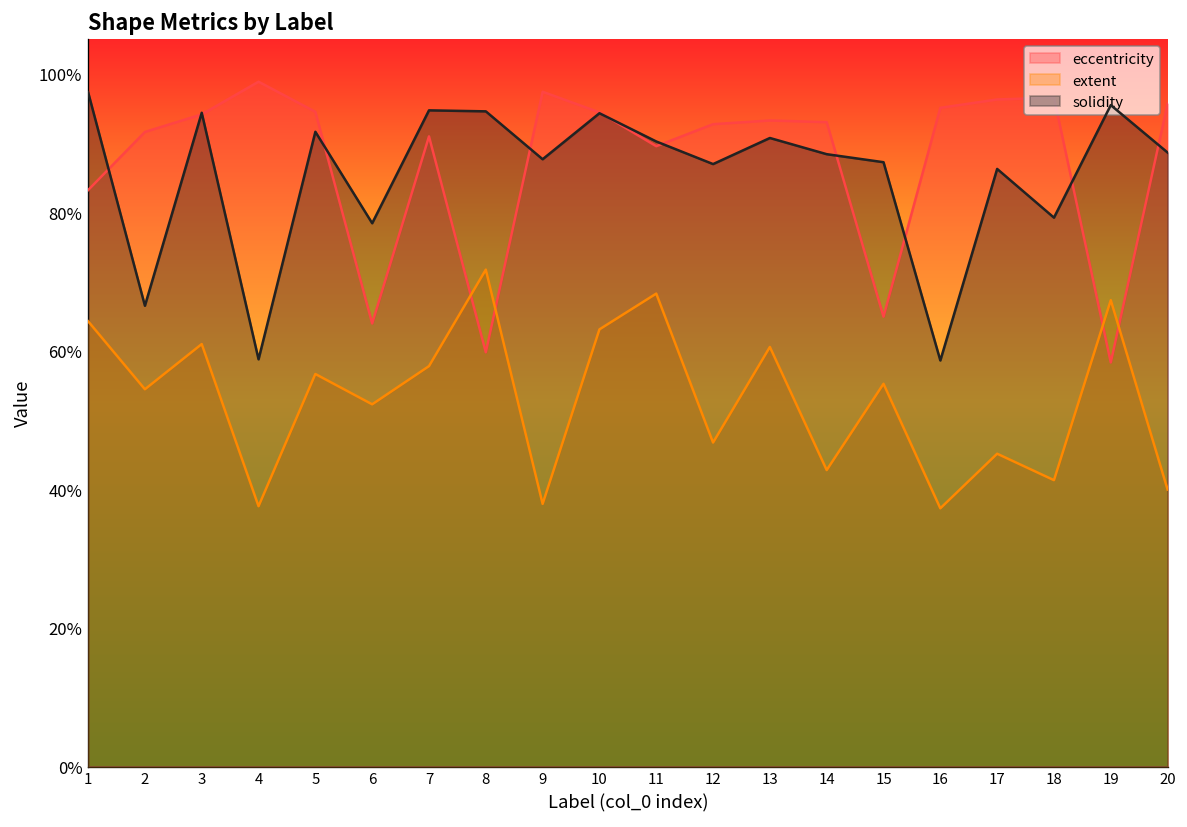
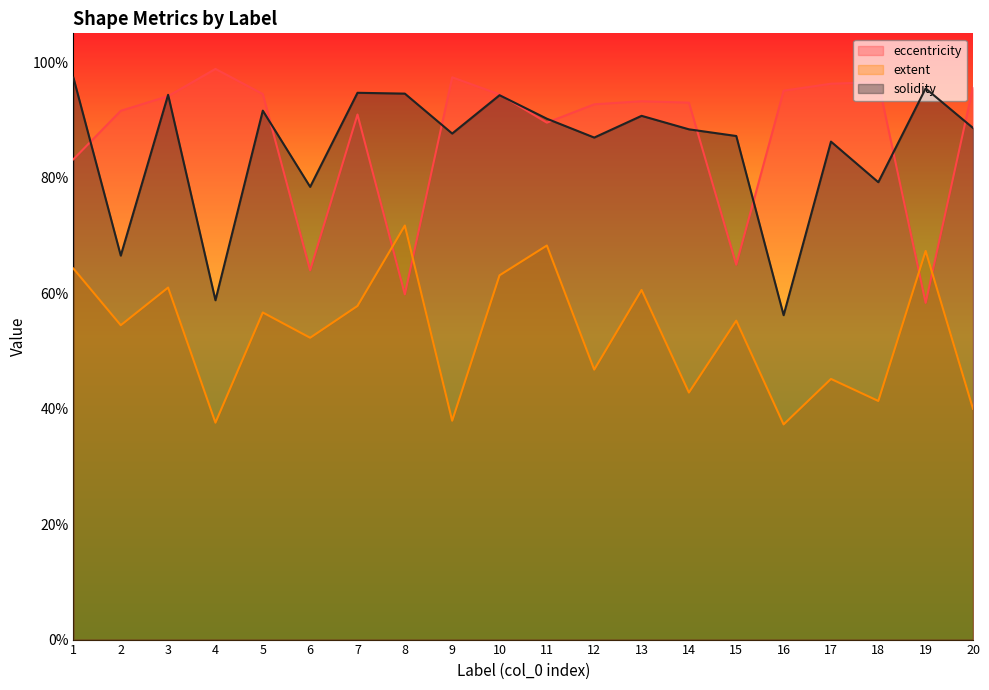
  {
    "solidity": {
      "1": "97%",
      "2": "67%",
      "4": "59%",
      "5": "92%",
      "6": "78%",
      "7": "95%",
      "8": "95%",
      "9": "88%",
      "11": "90%",
      "12": "87%",
      "13": "91%",
      "14": "88%",
      "15": "87%",
-     "16": "59%",
+     "16": "56%",
      "17": "86%",
      "18": "79%",
      "20": "89%"
    }
  }
